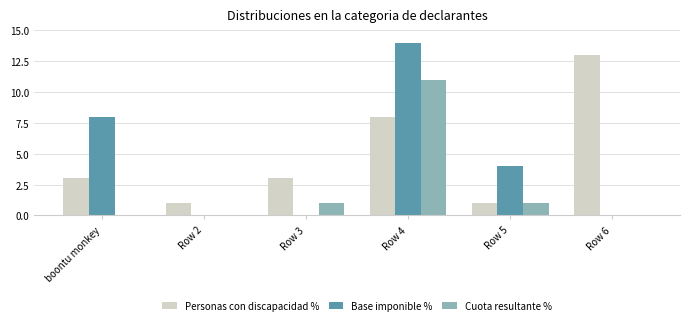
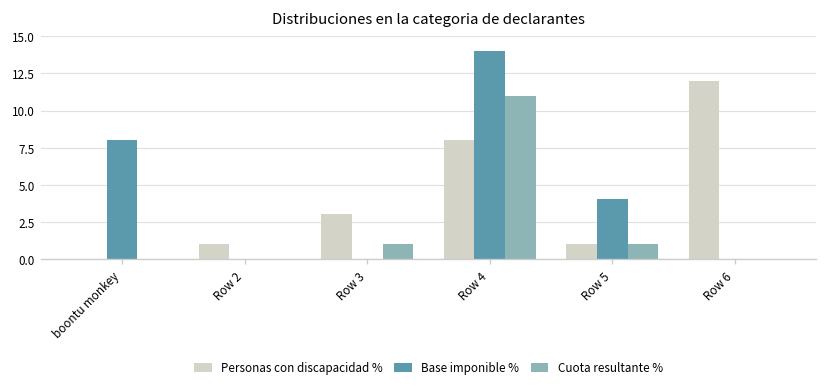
  {
    "Personas con discapacidad %": {
-     "boontu monkey": 3,
+     "boontu monkey": 0,
      "Row 2": 1,
      "Row 3": 3,
      "Row 4": 8,
      "Row 5": 1,
-     "Row 6": 13
+     "Row 6": 12
    }
  }
